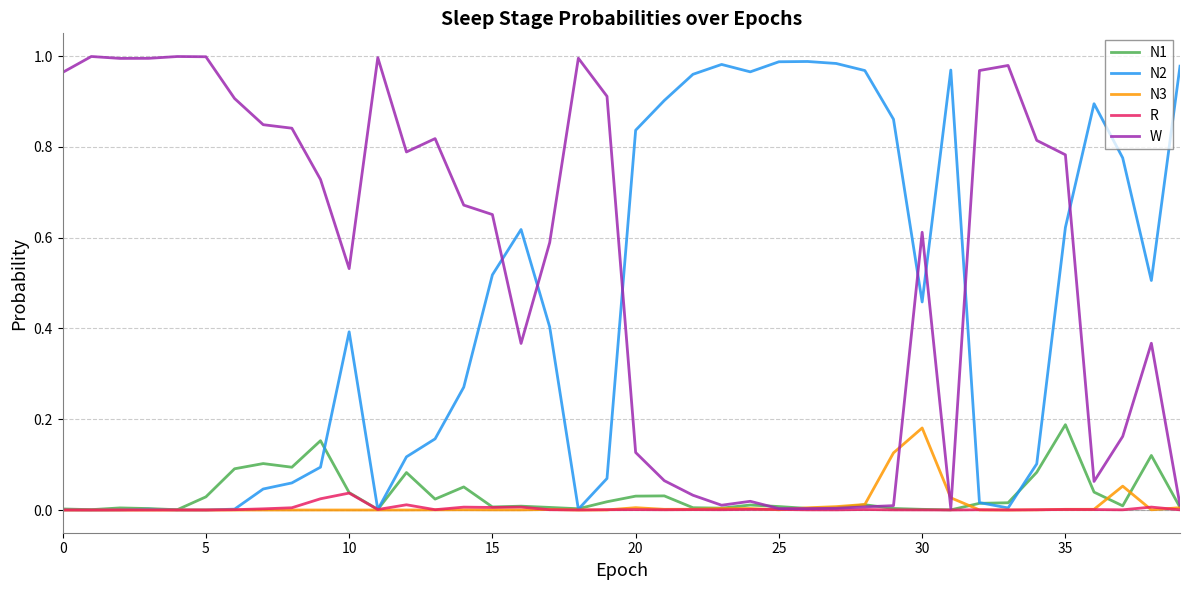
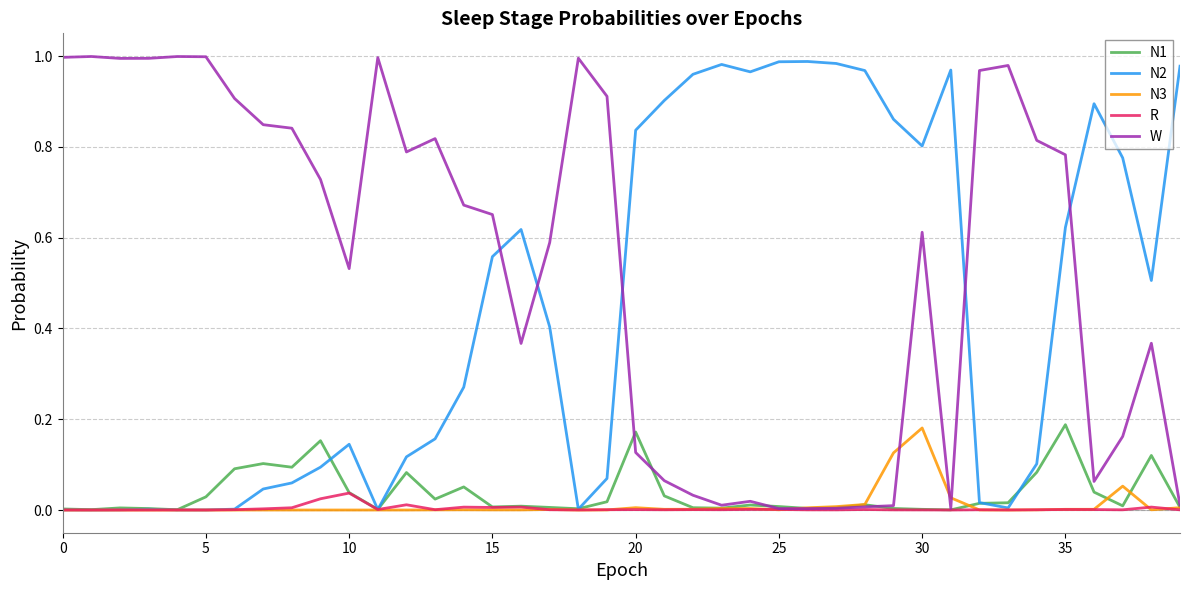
  {
    "N1": {
      "5": 0.03,
-     "20": 0.03,
+     "20": 0.17,
      "35": 0.19
    },
    "N2": {
-     "10": 0.39,
-     "15": 0.52,
+     "10": 0.14,
+     "15": 0.56,
      "20": 0.84,
      "25": 0.99,
-     "30": 0.46,
+     "30": 0.80,
      "35": 0.62
    },
    "N3": {
      "10": 0.00,
      "30": 0.18
    },
    "W": {
-     "0": 0.96,
+     "0": 1.00,
      "5": 1.00,
      "10": 0.53,
      "15": 0.65,
      "20": 0.13,
      "30": 0.61,
      "35": 0.78
    }
  }
